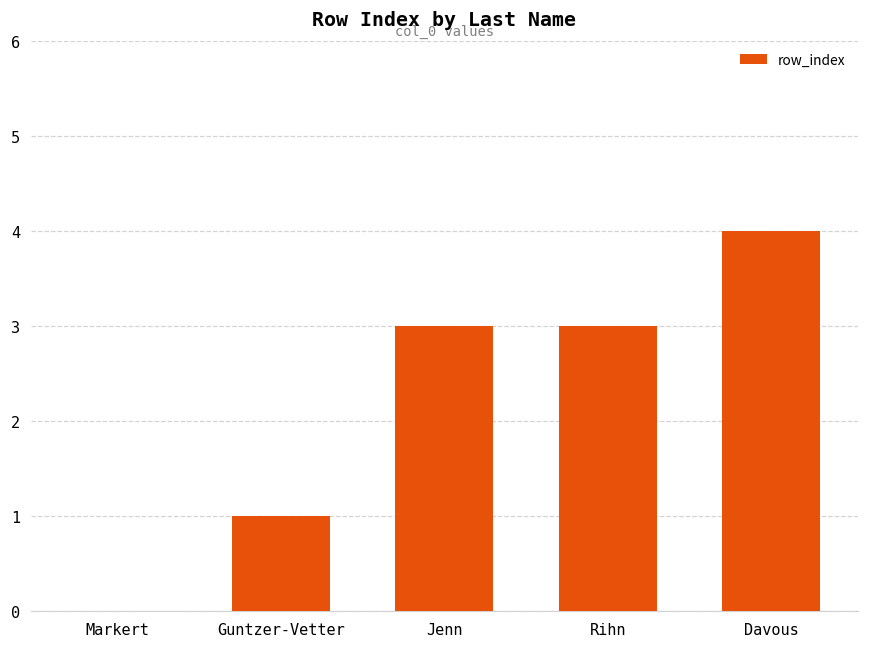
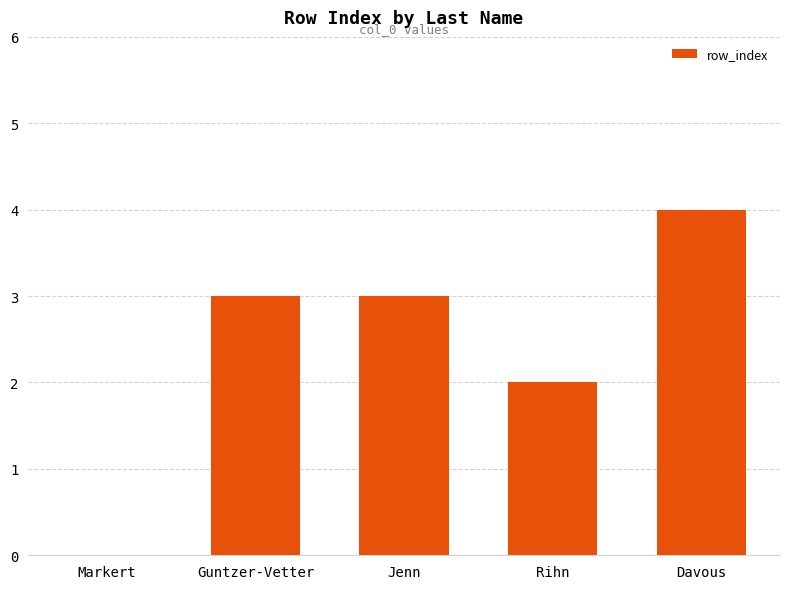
  {
    "Markert": 0,
-   "Guntzer-Vetter": 1,
+   "Guntzer-Vetter": 3,
    "Jenn": 3,
-   "Rihn": 3,
+   "Rihn": 2,
    "Davous": 4
  }
